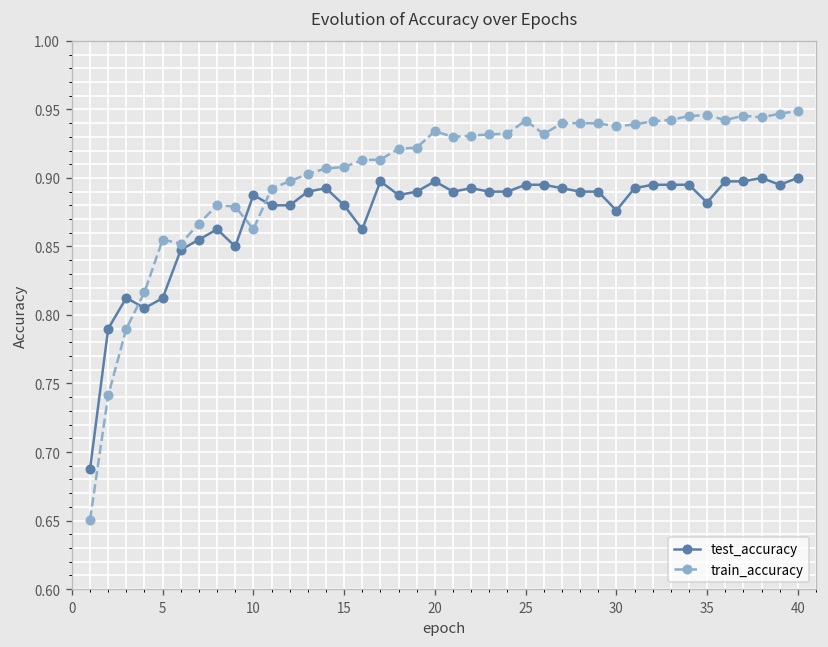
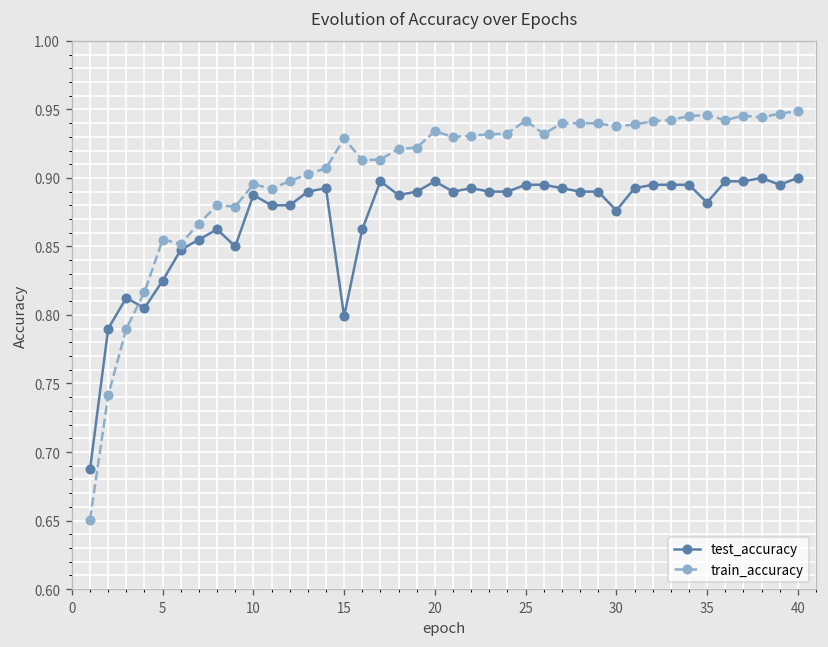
  {
    "test_accuracy": {
-     "5": 0.812,
+     "5": 0.825,
      "10": 0.888,
-     "15": 0.880,
+     "15": 0.799,
      "20": 0.898,
      "25": 0.895,
      "30": 0.876,
      "35": 0.882,
      "40": 0.900
    },
    "train_accuracy": {
      "5": 0.855,
-     "10": 0.863,
-     "15": 0.908,
+     "10": 0.895,
+     "15": 0.929,
      "20": 0.934,
      "25": 0.942,
      "30": 0.938,
      "35": 0.946,
      "40": 0.949
    }
  }
